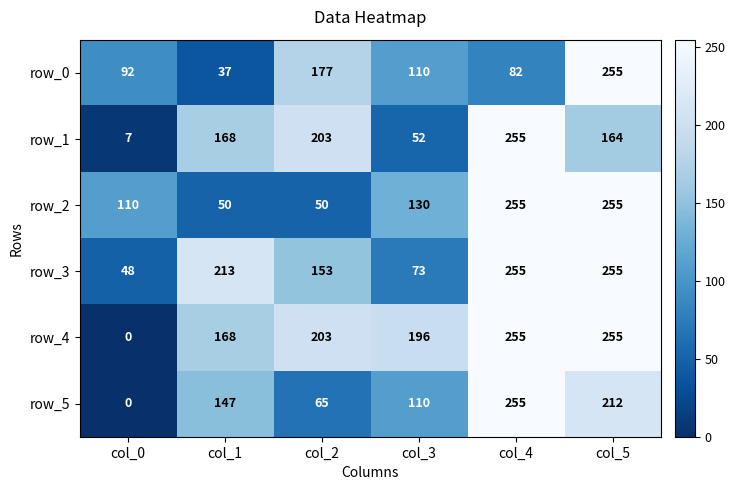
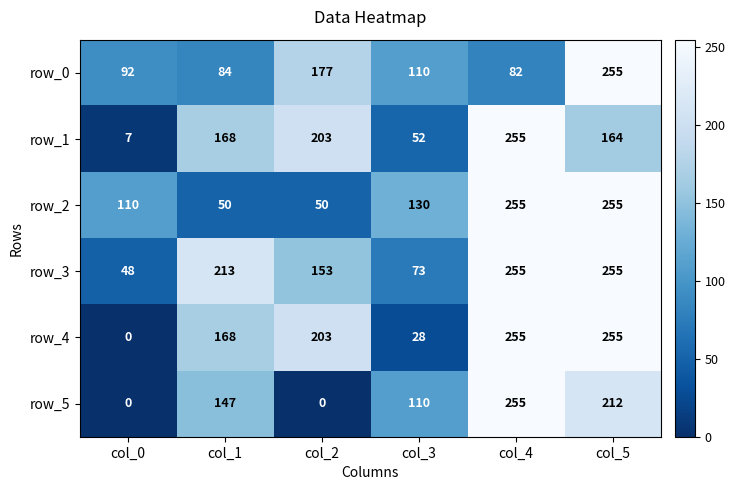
  {
    "row_0": {
      "col_0": 92,
-     "col_1": 37,
+     "col_1": 84,
      "col_2": 177,
      "col_3": 110,
      "col_4": 82,
      "col_5": 255
    },
    "row_1": {
      "col_0": 7,
      "col_1": 168,
      "col_2": 203,
      "col_3": 52,
      "col_4": 255,
      "col_5": 164
    },
    "row_2": {
      "col_0": 110,
      "col_1": 50,
      "col_2": 50,
      "col_3": 130,
      "col_4": 255,
      "col_5": 255
    },
    "row_3": {
      "col_0": 48,
      "col_1": 213,
      "col_2": 153,
      "col_3": 73,
      "col_4": 255,
      "col_5": 255
    },
    "row_4": {
      "col_0": 0,
      "col_1": 168,
      "col_2": 203,
-     "col_3": 196,
+     "col_3": 28,
      "col_4": 255,
      "col_5": 255
    },
    "row_5": {
      "col_0": 0,
      "col_1": 147,
-     "col_2": 65,
+     "col_2": 0,
      "col_3": 110,
      "col_4": 255,
      "col_5": 212
    }
  }
